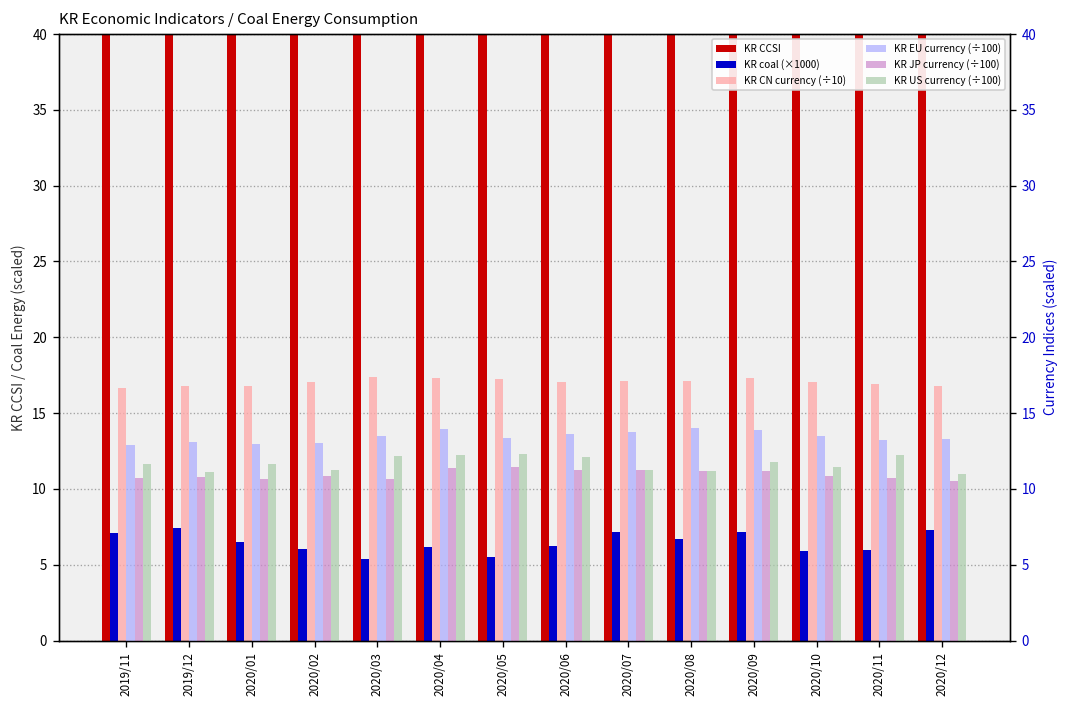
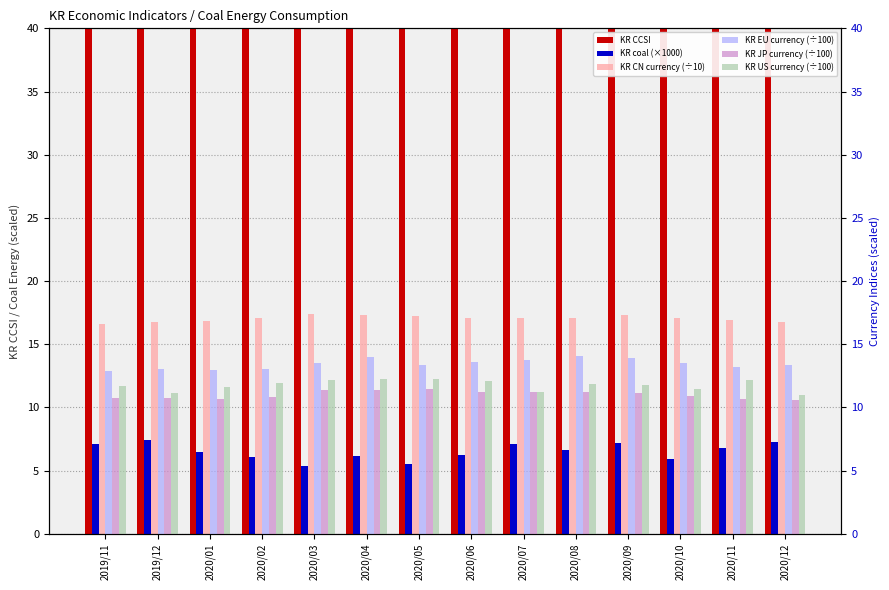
  {
    "KR coal (×1000)": {
      "2019/11": 7.1,
      "2019/12": 7.4,
      "2020/01": 6.5,
      "2020/02": 6.1,
      "2020/03": 5.4,
      "2020/04": 6.2,
      "2020/05": 5.5,
      "2020/06": 6.2,
      "2020/07": 7.1,
      "2020/08": 6.7,
      "2020/09": 7.2,
      "2020/10": 5.9,
-     "2020/11": 5.9,
+     "2020/11": 6.8,
      "2020/12": 7.3
    },
    "KR CN currency (÷10)": {
      "2019/11": 16.6,
      "2019/12": 16.8,
      "2020/01": 16.8,
      "2020/02": 17.0,
      "2020/03": 17.4,
      "2020/04": 17.3,
      "2020/05": 17.3,
      "2020/06": 17.1,
      "2020/07": 17.1,
      "2020/08": 17.1,
      "2020/09": 17.3,
      "2020/10": 17.1,
      "2020/11": 16.9,
      "2020/12": 16.8
    },
    "KR EU currency (÷100)": {
      "2019/11": 12.9,
      "2019/12": 13.1,
      "2020/01": 12.9,
      "2020/02": 13.0,
      "2020/03": 13.5,
      "2020/04": 14.0,
      "2020/05": 13.4,
      "2020/06": 13.6,
      "2020/07": 13.7,
      "2020/08": 14.0,
      "2020/09": 13.9,
      "2020/10": 13.5,
      "2020/11": 13.2,
      "2020/12": 13.3
    },
    "KR JP currency (÷100)": {
      "2019/11": 10.7,
      "2019/12": 10.8,
      "2020/01": 10.7,
      "2020/02": 10.8,
-     "2020/03": 10.6,
+     "2020/03": 11.3,
      "2020/04": 11.4,
      "2020/05": 11.5,
      "2020/06": 11.2,
      "2020/07": 11.2,
      "2020/08": 11.2,
      "2020/09": 11.2,
      "2020/10": 10.9,
      "2020/11": 10.7,
      "2020/12": 10.5
    },
    "KR US currency (÷100)": {
      "2019/11": 11.7,
      "2019/12": 11.1,
      "2020/01": 11.6,
-     "2020/02": 11.2,
+     "2020/02": 11.9,
      "2020/03": 12.2,
      "2020/04": 12.3,
      "2020/05": 12.3,
      "2020/06": 12.1,
      "2020/07": 11.2,
-     "2020/08": 11.2,
+     "2020/08": 11.9,
      "2020/09": 11.8,
      "2020/10": 11.4,
      "2020/11": 12.2,
      "2020/12": 11.0
    }
  }
